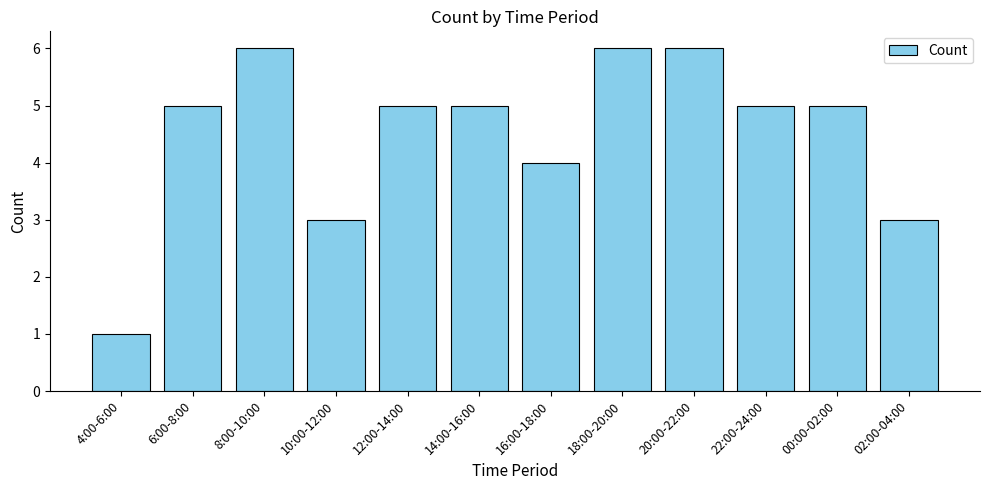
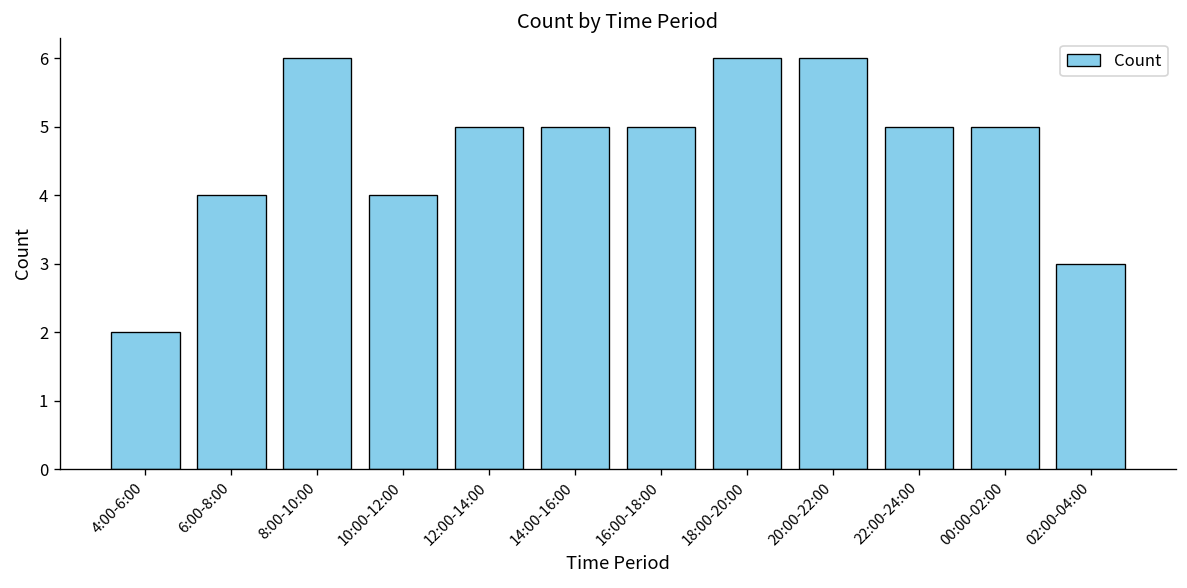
  {
-   "4:00-6:00": 1,
-   "6:00-8:00": 5,
+   "4:00-6:00": 2,
+   "6:00-8:00": 4,
    "8:00-10:00": 6,
-   "10:00-12:00": 3,
+   "10:00-12:00": 4,
    "12:00-14:00": 5,
    "14:00-16:00": 5,
-   "16:00-18:00": 4,
+   "16:00-18:00": 5,
    "18:00-20:00": 6,
    "20:00-22:00": 6,
    "22:00-24:00": 5,
    "00:00-02:00": 5,
    "02:00-04:00": 3
  }
